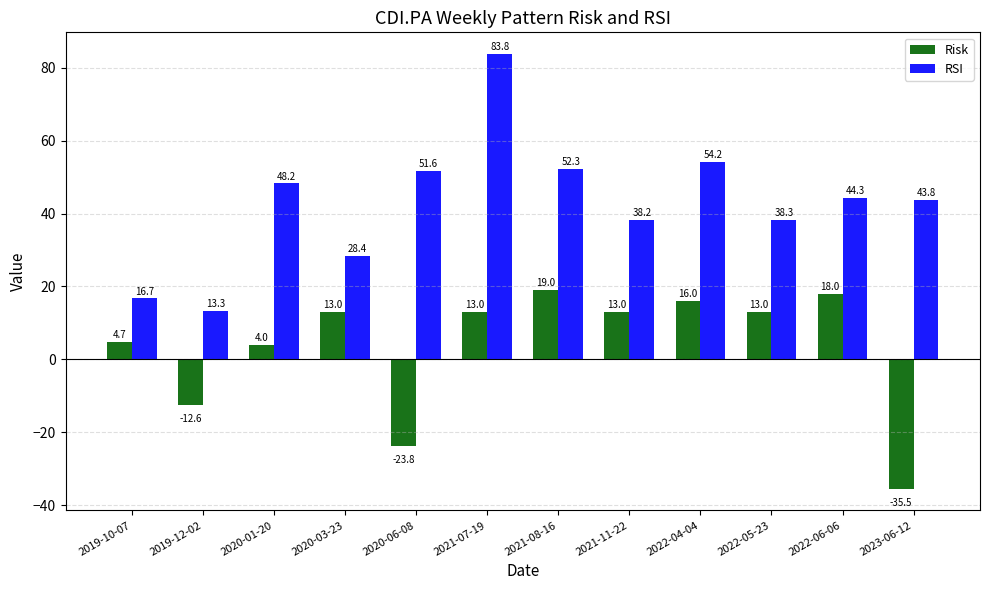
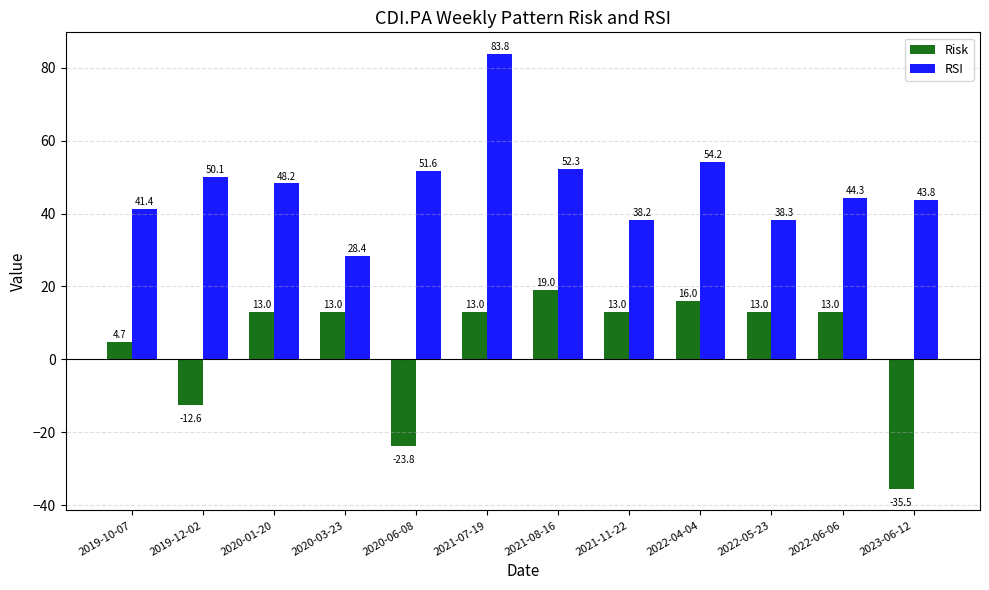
  {
    "Risk": {
      "2019-10-07": 4.7,
      "2019-12-02": -12.6,
-     "2020-01-20": 4.0,
+     "2020-01-20": 13.0,
      "2020-03-23": 13.0,
      "2020-06-08": -23.8,
      "2021-07-19": 13.0,
      "2021-08-16": 19.0,
      "2021-11-22": 13.0,
      "2022-04-04": 16.0,
      "2022-05-23": 13.0,
-     "2022-06-06": 18.0,
+     "2022-06-06": 13.0,
      "2023-06-12": -35.5
    },
    "RSI": {
-     "2019-10-07": 16.7,
-     "2019-12-02": 13.3,
+     "2019-10-07": 41.4,
+     "2019-12-02": 50.1,
      "2020-01-20": 48.2,
      "2020-03-23": 28.4,
      "2020-06-08": 51.6,
      "2021-07-19": 83.8,
      "2021-08-16": 52.3,
      "2021-11-22": 38.2,
      "2022-04-04": 54.2,
      "2022-05-23": 38.3,
      "2022-06-06": 44.3,
      "2023-06-12": 43.8
    }
  }
